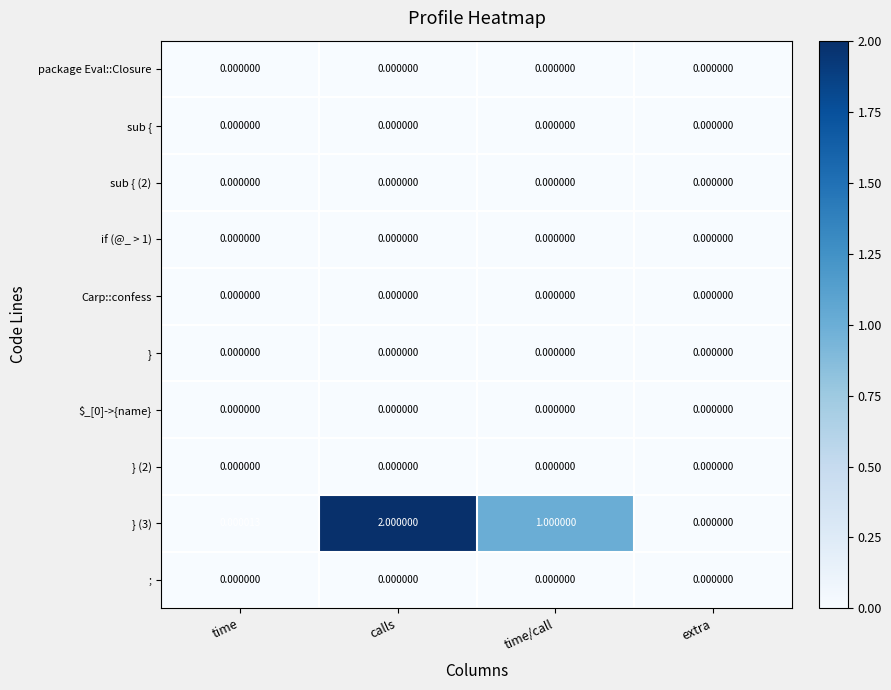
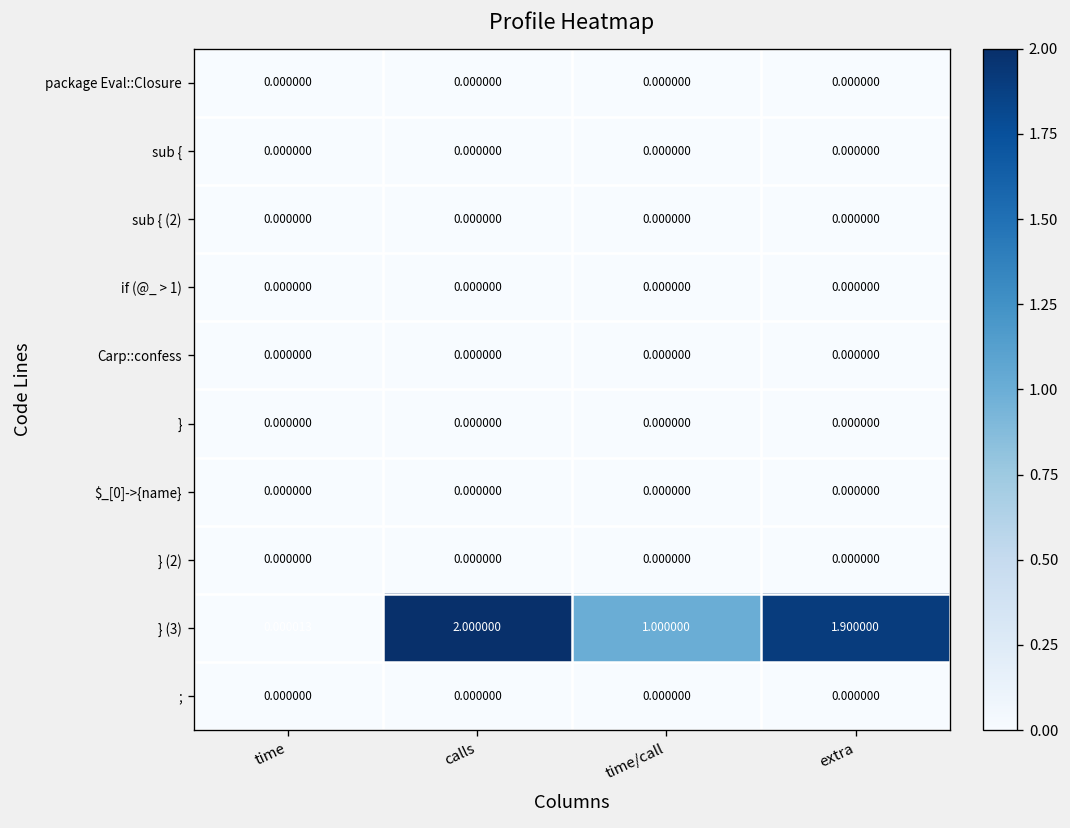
  {
    "package Eval::Closure": {
      "time": 0.000000,
      "calls": 0.000000,
      "time/call": 0.000000,
      "extra": 0.000000
    },
    "sub {": {
      "time": 0.000000,
      "calls": 0.000000,
      "time/call": 0.000000,
      "extra": 0.000000
    },
    "sub { (2)": {
      "time": 0.000000,
      "calls": 0.000000,
      "time/call": 0.000000,
      "extra": 0.000000
    },
    "if (@_ > 1)": {
      "time": 0.000000,
      "calls": 0.000000,
      "time/call": 0.000000,
      "extra": 0.000000
    },
    "Carp::confess": {
      "time": 0.000000,
      "calls": 0.000000,
      "time/call": 0.000000,
      "extra": 0.000000
    },
    "}": {
      "time": 0.000000,
      "calls": 0.000000,
      "time/call": 0.000000,
      "extra": 0.000000
    },
    "$_[0]->{name}": {
      "time": 0.000000,
      "calls": 0.000000,
      "time/call": 0.000000,
      "extra": 0.000000
    },
    "} (2)": {
      "time": 0.000000,
      "calls": 0.000000,
      "time/call": 0.000000,
      "extra": 0.000000
    },
    "} (3)": {
      "calls": 2.000000,
      "time/call": 1.000000,
-     "extra": 0.000000
+     "extra": 1.900000
    },
    ";": {
      "time": 0.000000,
      "calls": 0.000000,
      "time/call": 0.000000,
      "extra": 0.000000
    }
  }
